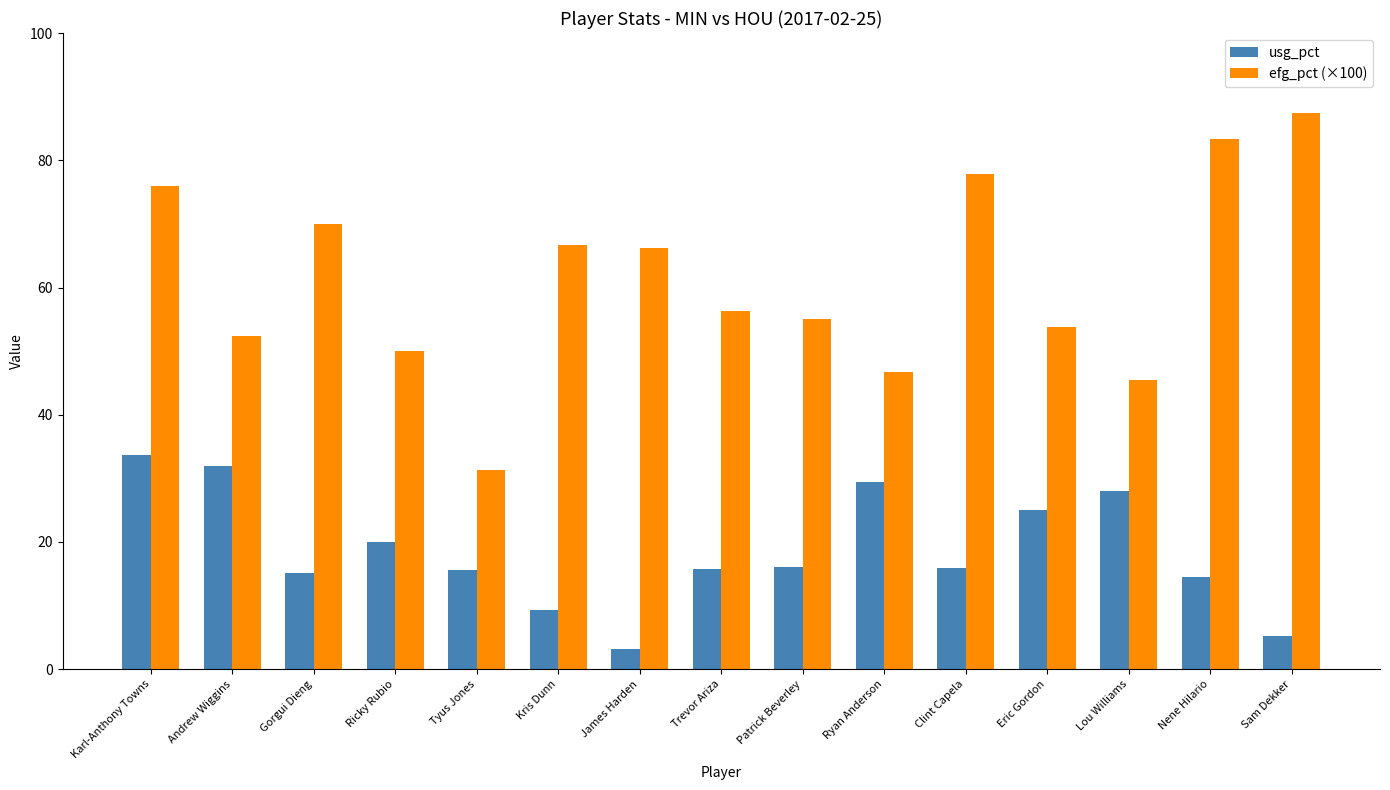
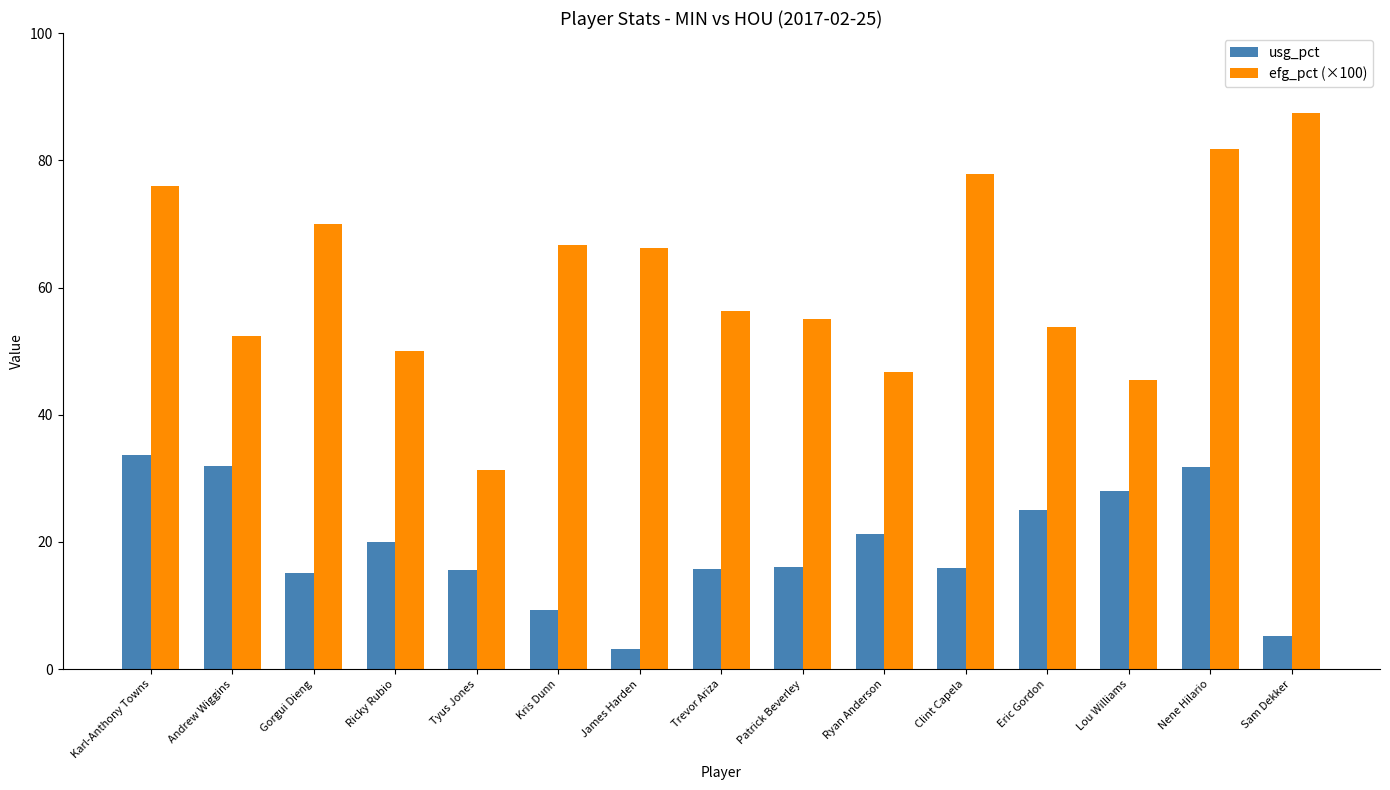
  {
    "usg_pct": {
      "Karl-Anthony Towns": 34,
      "Andrew Wiggins": 32,
      "Gorgui Dieng": 15,
      "Ricky Rubio": 20,
      "Tyus Jones": 16,
      "Kris Dunn": 9,
      "James Harden": 3,
      "Trevor Ariza": 16,
      "Patrick Beverley": 16,
-     "Ryan Anderson": 29,
+     "Ryan Anderson": 21,
      "Clint Capela": 16,
      "Eric Gordon": 25,
      "Lou Williams": 28,
-     "Nene Hilario": 15,
+     "Nene Hilario": 32,
      "Sam Dekker": 5
    },
    "efg_pct (×100)": {
      "Karl-Anthony Towns": 76,
      "Andrew Wiggins": 52,
      "Gorgui Dieng": 70,
      "Ricky Rubio": 50,
      "Tyus Jones": 31,
      "Kris Dunn": 67,
      "James Harden": 66,
      "Trevor Ariza": 56,
      "Patrick Beverley": 55,
      "Ryan Anderson": 47,
      "Clint Capela": 78,
      "Eric Gordon": 54,
      "Lou Williams": 46,
-     "Nene Hilario": 83,
+     "Nene Hilario": 82,
      "Sam Dekker": 88
    }
  }
